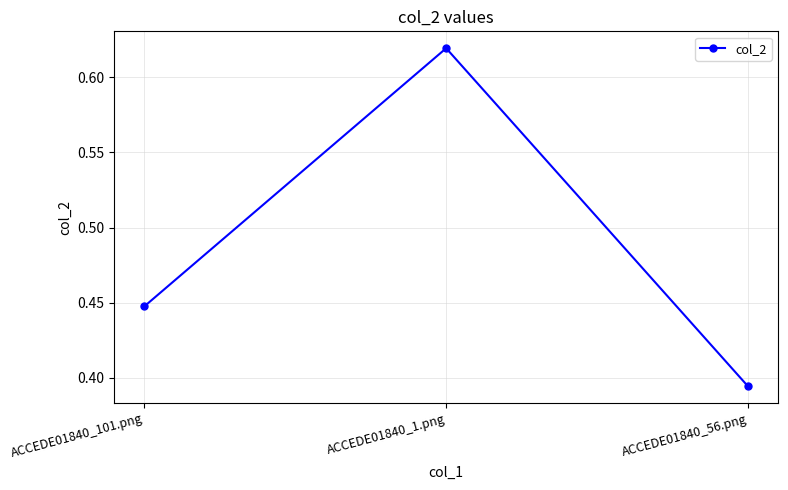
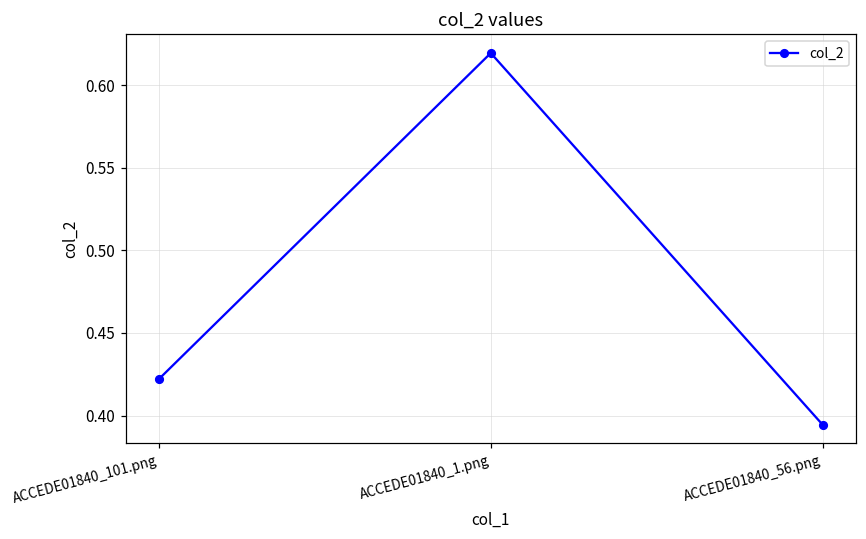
  {
-   "ACCEDE01840_101.png": 0.448,
+   "ACCEDE01840_101.png": 0.422,
    "ACCEDE01840_1.png": 0.619,
    "ACCEDE01840_56.png": 0.394
  }
